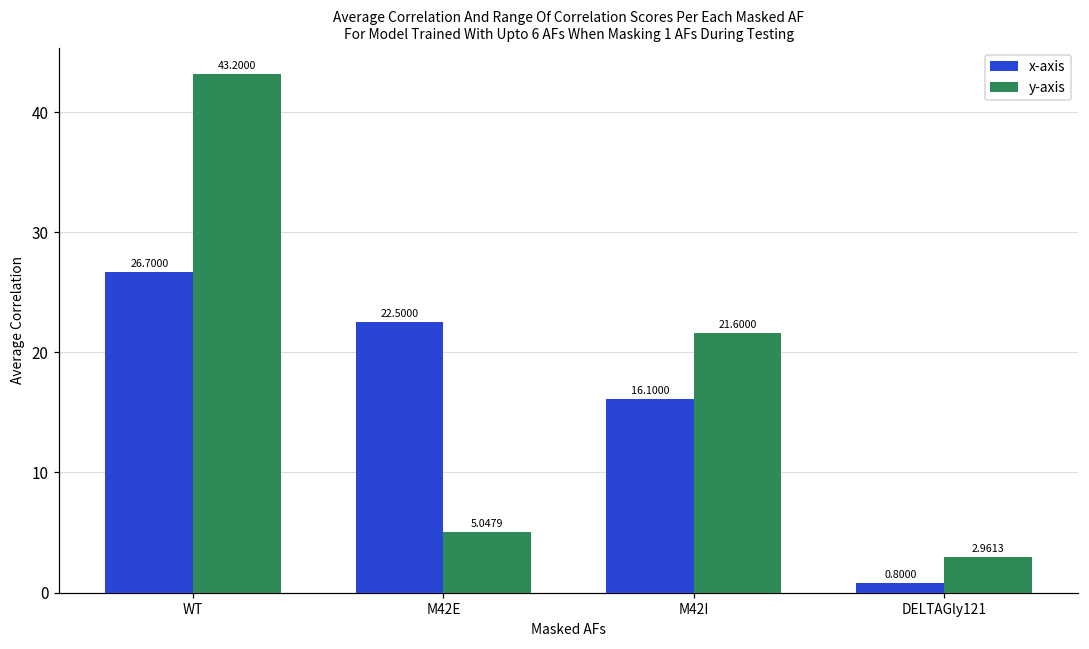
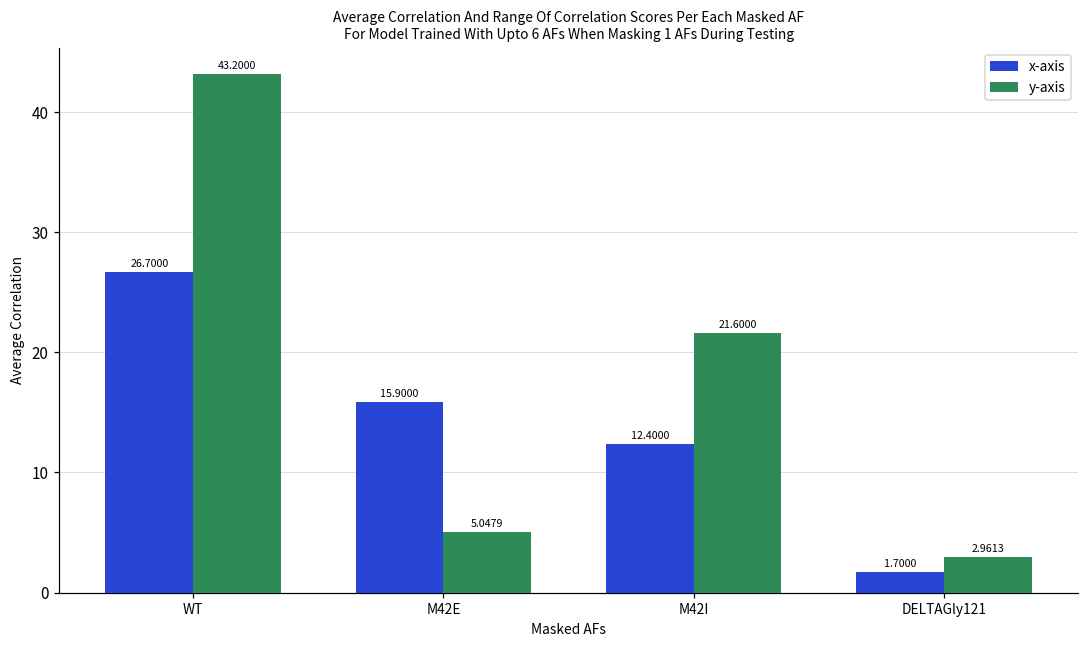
  {
    "x-axis": {
      "WT": 26.7000,
-     "M42E": 22.5000,
-     "M42I": 16.1000,
-     "DELTAGly121": 0.8000
+     "M42E": 15.9000,
+     "M42I": 12.4000,
+     "DELTAGly121": 1.7000
    },
    "y-axis": {
      "WT": 43.2000,
      "M42E": 5.0479,
      "M42I": 21.6000,
      "DELTAGly121": 2.9613
    }
  }
